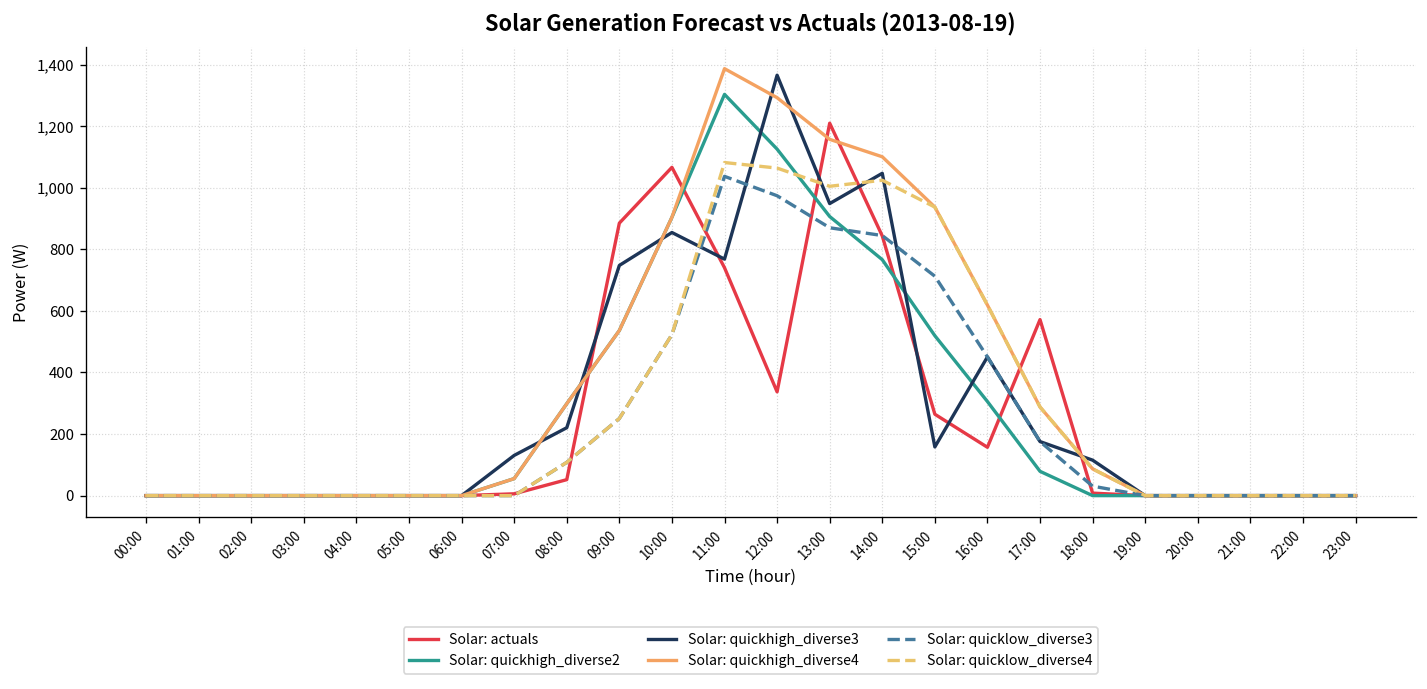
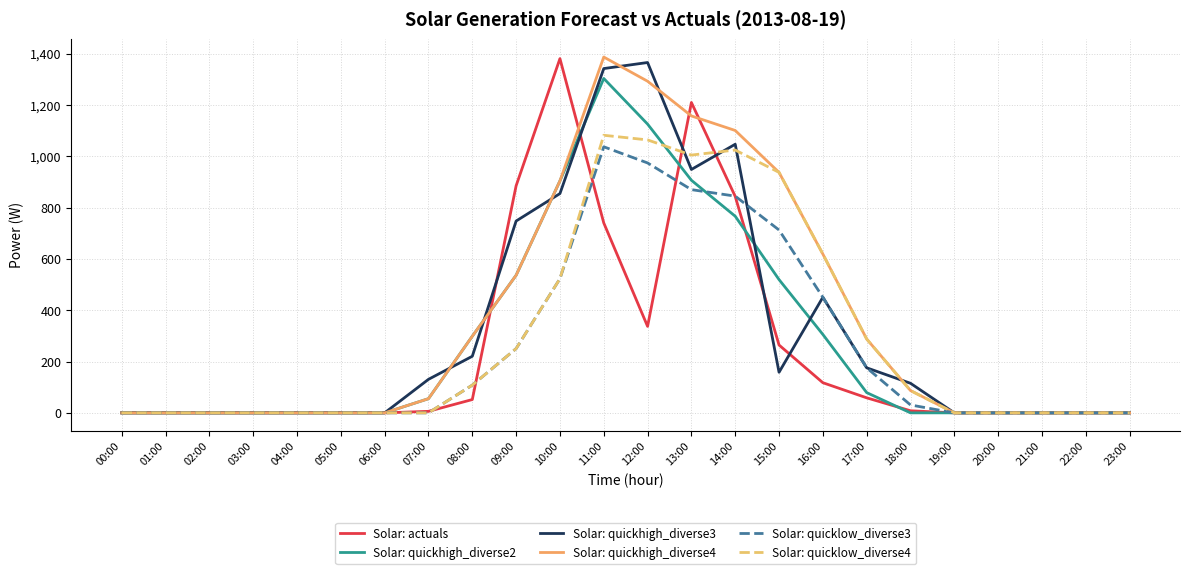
  {
    "Solar: actuals": {
      "08:00": "50",
      "09:00": "890",
-     "10:00": "1,070",
+     "10:00": "1,380",
      "11:00": "740",
      "12:00": "340",
      "13:00": "1,210",
      "15:00": "260",
-     "16:00": "160",
-     "17:00": "570"
+     "16:00": "120",
+     "17:00": "60"
    },
    "Solar: quickhigh_diverse3": {
      "07:00": "130",
      "08:00": "220",
      "09:00": "750",
      "10:00": "850",
-     "11:00": "770",
+     "11:00": "1,340",
      "12:00": "1,370",
      "13:00": "950",
      "14:00": "1,050",
      "15:00": "160",
      "18:00": "120"
    }
  }
